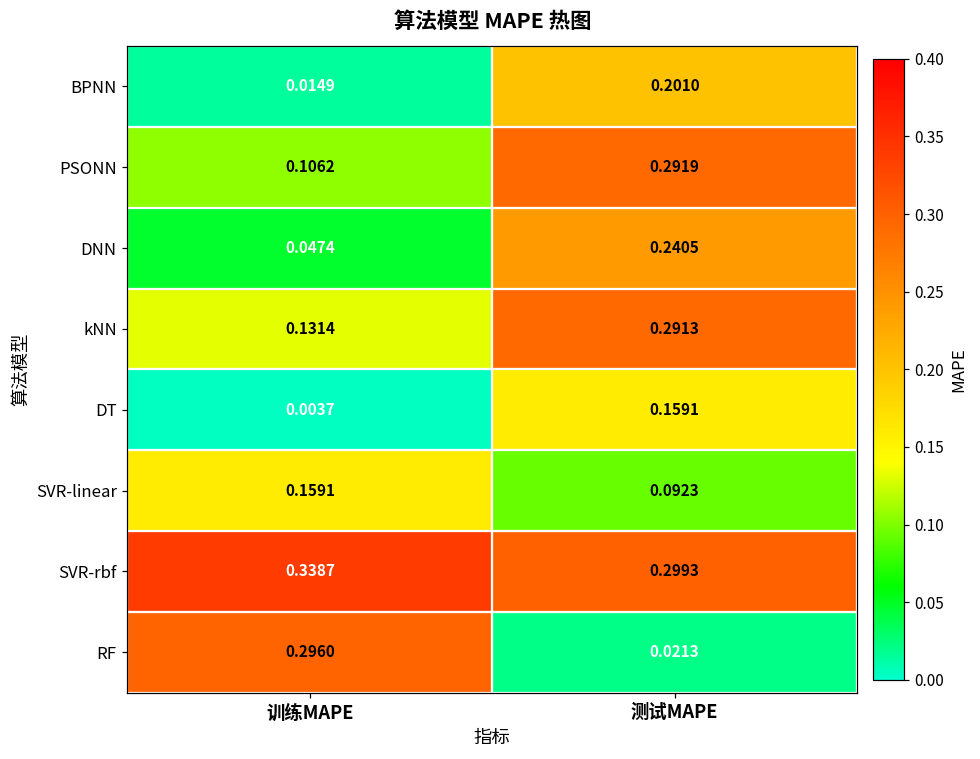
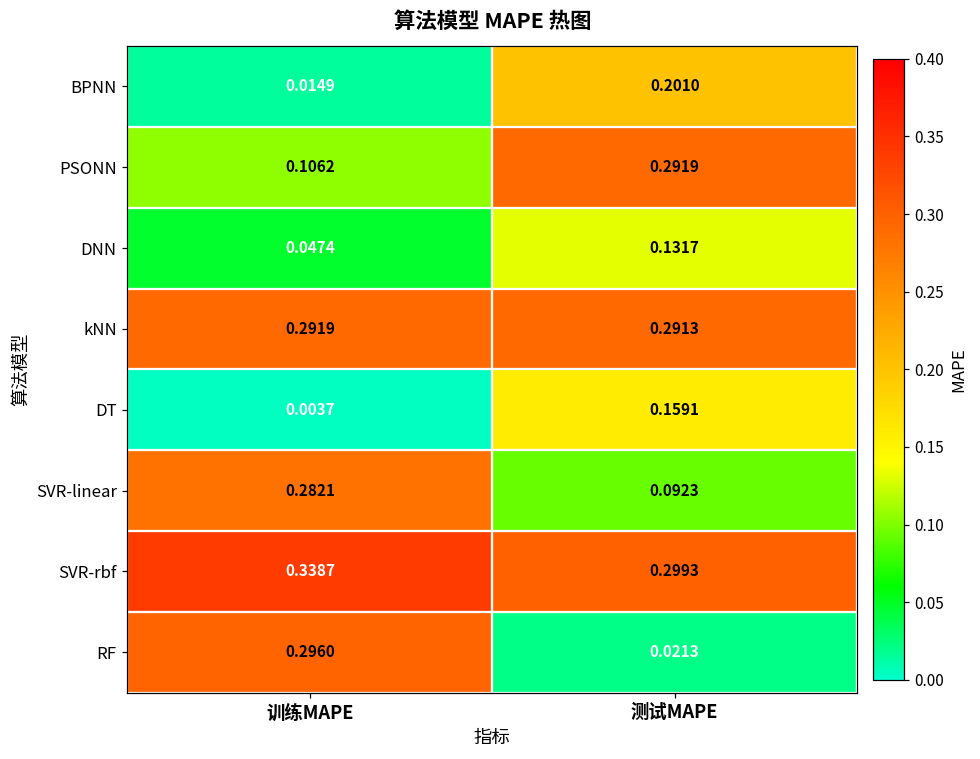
  {
    "BPNN": {
      "训练MAPE": 0.0149,
      "测试MAPE": 0.2010
    },
    "PSONN": {
      "训练MAPE": 0.1062,
      "测试MAPE": 0.2919
    },
    "DNN": {
      "训练MAPE": 0.0474,
-     "测试MAPE": 0.2405
+     "测试MAPE": 0.1317
    },
    "kNN": {
-     "训练MAPE": 0.1314,
+     "训练MAPE": 0.2919,
      "测试MAPE": 0.2913
    },
    "DT": {
      "训练MAPE": 0.0037,
      "测试MAPE": 0.1591
    },
    "SVR-linear": {
-     "训练MAPE": 0.1591,
+     "训练MAPE": 0.2821,
      "测试MAPE": 0.0923
    },
    "SVR-rbf": {
      "训练MAPE": 0.3387,
      "测试MAPE": 0.2993
    },
    "RF": {
      "训练MAPE": 0.2960,
      "测试MAPE": 0.0213
    }
  }
